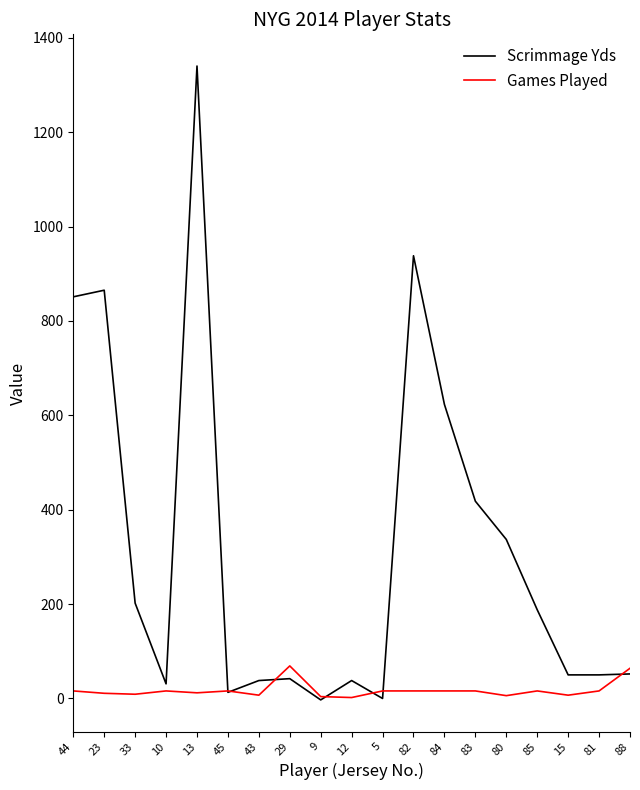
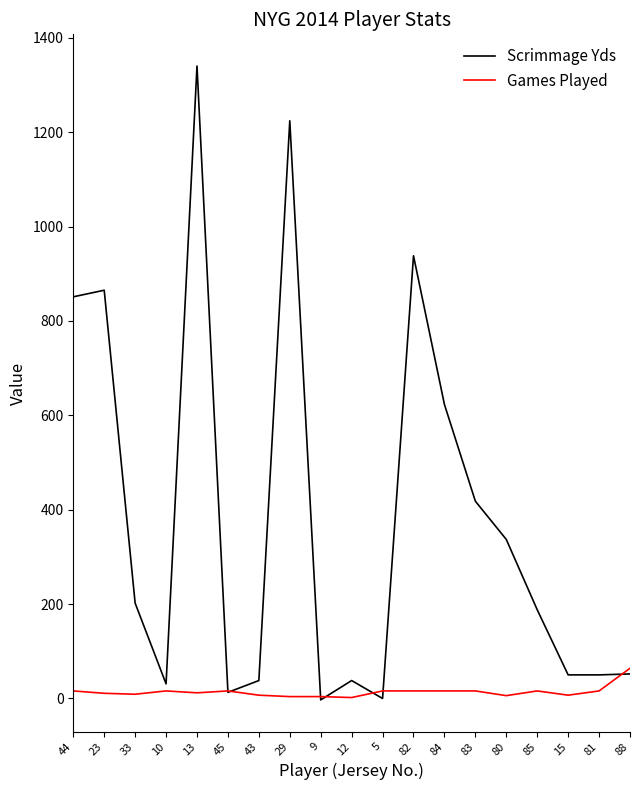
  {
    "Scrimmage Yds": {
      "44": 850,
      "23": 870,
      "33": 200,
      "10": 30,
      "13": 1340,
      "43": 40,
-     "29": 40,
+     "29": 1220,
      "9": 0,
      "12": 40,
      "5": 0,
      "82": 940,
      "84": 620,
      "83": 420,
      "80": 340,
      "85": 190,
      "15": 50,
      "81": 50,
      "88": 50
    },
    "Games Played": {
      "44": 20,
      "23": 10,
      "33": 10,
      "10": 20,
      "13": 10,
      "43": 10,
-     "29": 70,
+     "29": 0,
      "9": 0,
      "12": 0,
      "5": 20,
      "82": 20,
      "84": 20,
      "83": 20,
      "80": 10,
      "85": 20,
      "15": 10,
      "81": 20,
      "88": 60
    }
  }
